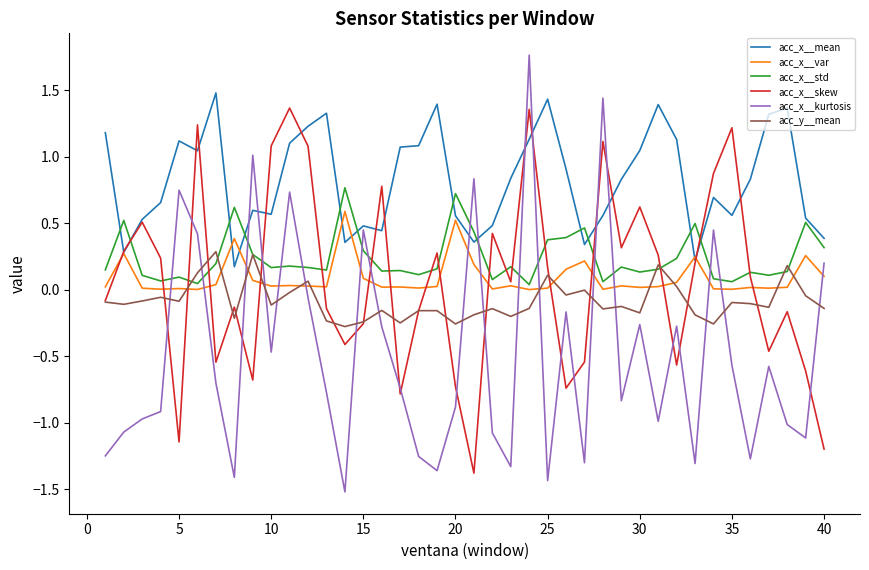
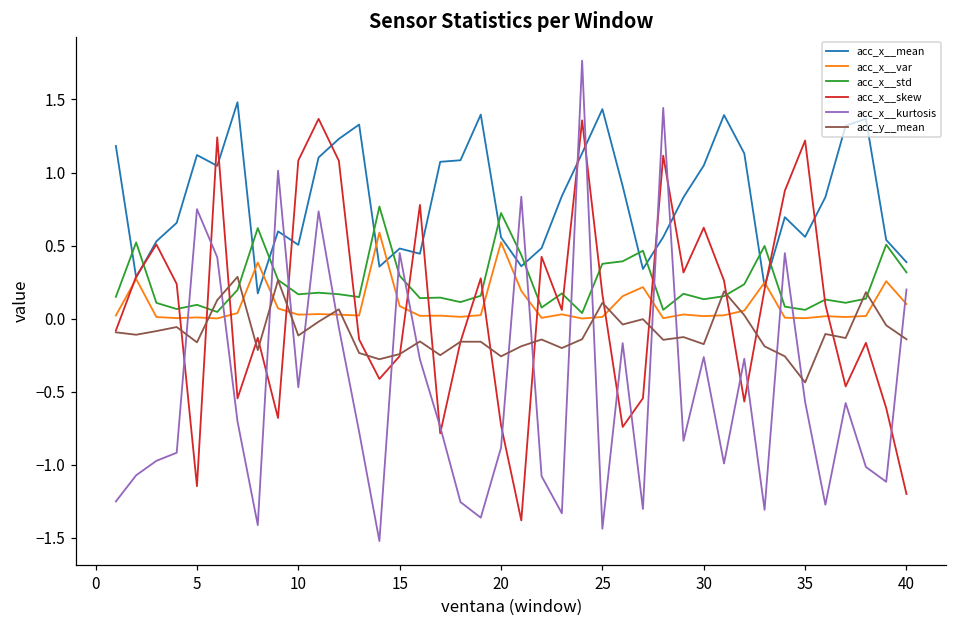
  {
    "acc_x__mean": {
      "5": 1.12,
-     "10": 0.57,
+     "10": 0.51,
      "15": 0.48,
      "20": 0.56,
      "25": 1.43,
      "30": 1.05,
      "35": 0.56,
      "40": 0.39
    },
    "acc_x__var": {
      "5": 0.01,
      "10": 0.03,
      "15": 0.09,
      "20": 0.52,
      "25": 0.01,
      "30": 0.02,
      "35": 0.00,
      "40": 0.10
    },
    "acc_x__std": {
      "5": 0.10,
      "10": 0.17,
      "15": 0.29,
      "20": 0.72,
      "25": 0.38,
      "30": 0.13,
      "35": 0.06,
      "40": 0.32
    },
    "acc_x__skew": {
      "5": -1.15,
      "10": 1.08,
      "20": -0.73,
      "25": 0.17,
      "30": 0.62,
      "35": 1.22,
      "40": -1.20
    },
    "acc_x__kurtosis": {
      "5": 0.75,
      "10": -0.47,
      "15": 0.45,
      "20": -0.88,
      "25": -1.44,
      "30": -0.26,
      "35": -0.57,
      "40": 0.20
    },
    "acc_y__mean": {
-     "5": -0.09,
+     "5": -0.16,
      "10": -0.11,
      "20": -0.26,
      "25": 0.11,
      "30": -0.17,
-     "35": -0.10,
+     "35": -0.44,
      "40": -0.14
    }
  }
